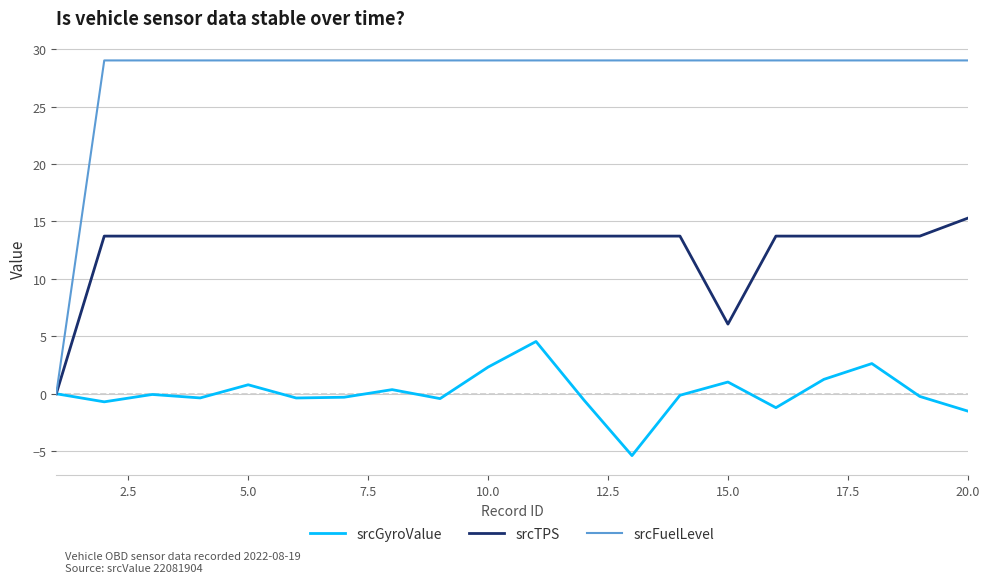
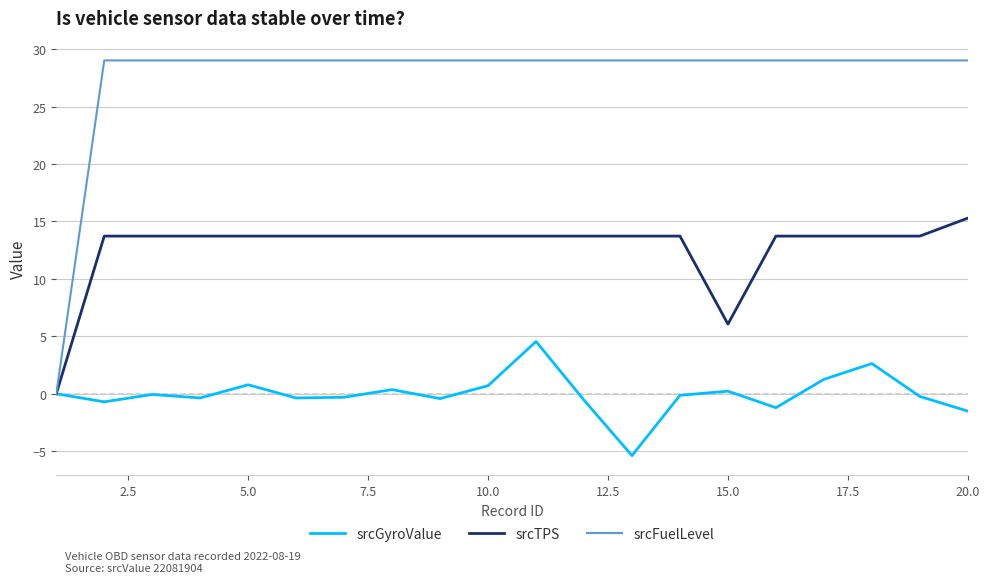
  {
    "srcGyroValue": {
      "5.0": 0.8,
-     "10.0": 2.3,
-     "15.0": 1.0,
+     "10.0": 0.7,
+     "15.0": 0.2,
      "20.0": -1.5
    },
    "srcTPS": {
      "5.0": 13.7,
      "10.0": 13.7,
      "15.0": 6.1,
      "20.0": 15.3
    },
    "srcFuelLevel": {
      "5.0": 29.0,
      "10.0": 29.0,
      "15.0": 29.0,
      "20.0": 29.0
    }
  }
